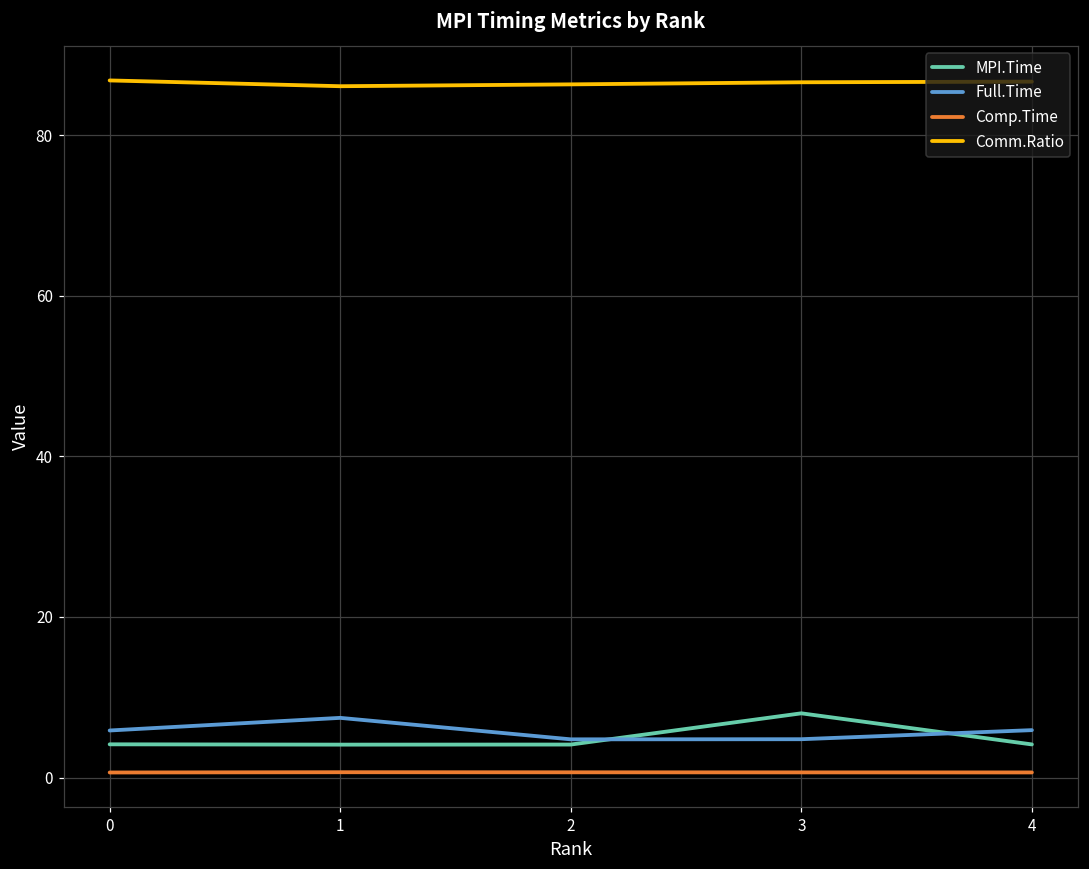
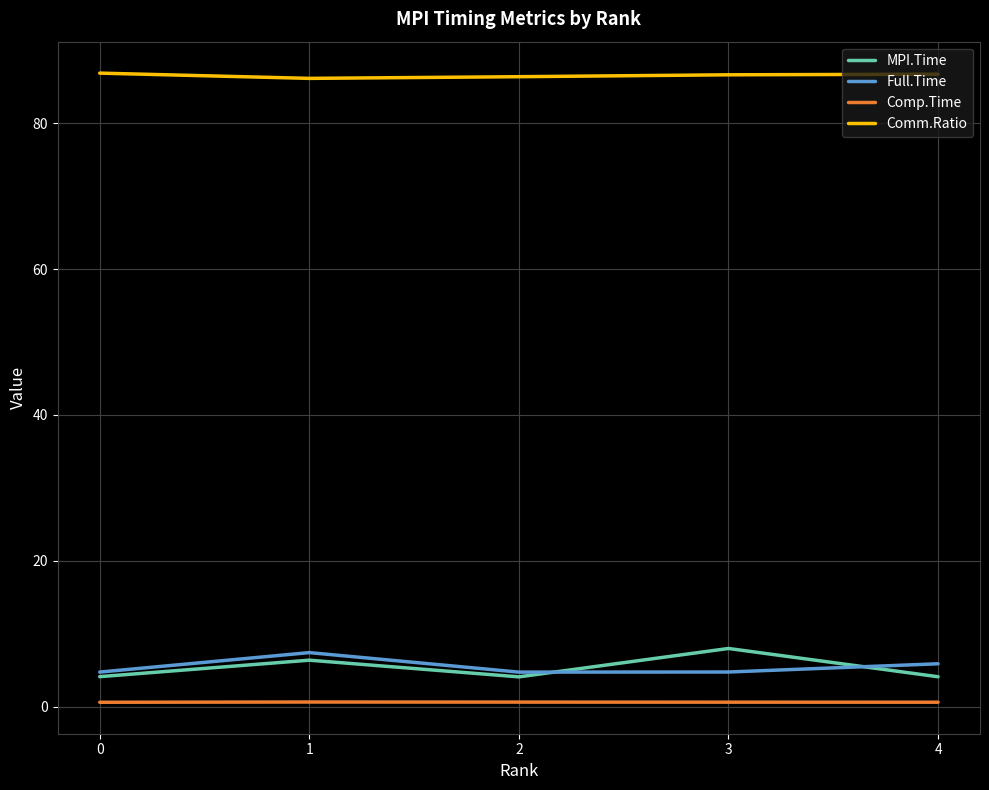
  {
    "MPI.Time": {
      "0": 4,
-     "1": 4,
+     "1": 6,
      "2": 4,
      "3": 8,
      "4": 4
    },
    "Full.Time": {
-     "0": 6,
+     "0": 5,
      "1": 7,
      "2": 5,
      "3": 5,
      "4": 6
    },
    "Comp.Time": {
      "0": 1,
      "1": 1,
      "2": 1,
      "3": 1,
      "4": 1
    },
    "Comm.Ratio": {
      "0": 87,
      "1": 86,
      "2": 86,
      "3": 87
    }
  }
